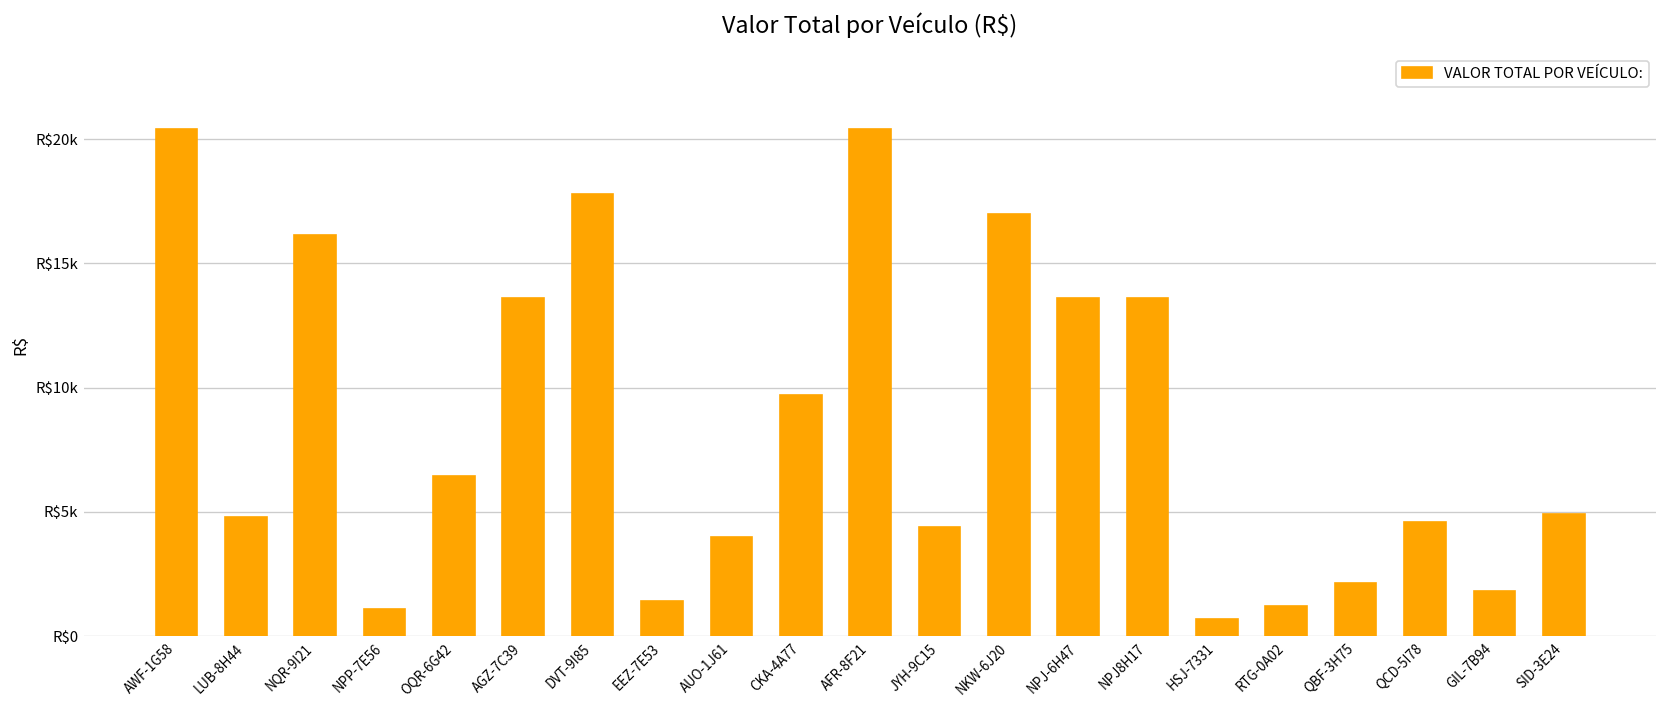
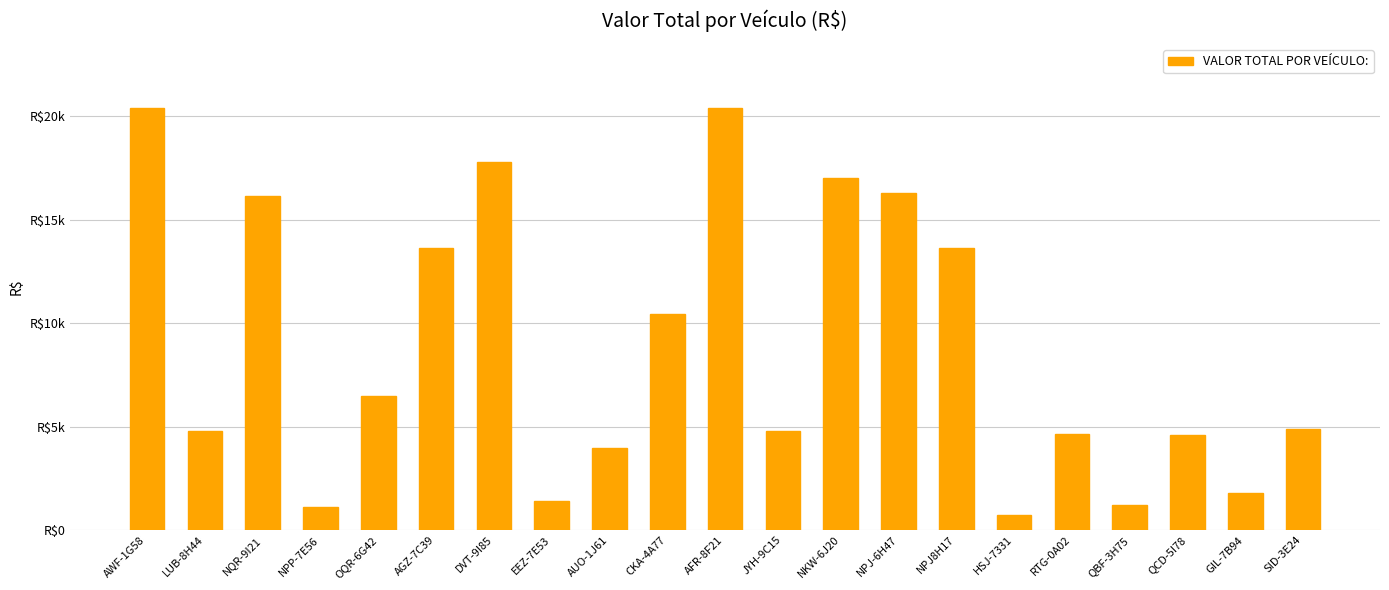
  {
    "AWF-1G58": "R$20400",
    "LUB-8H44": "R$4800",
    "NQR-9I21": "R$16200",
    "NPP-7E56": "R$1100",
    "OQR-6G42": "R$6500",
    "AGZ-7C39": "R$13600",
    "DVT-9I85": "R$17800",
    "EEZ-7E53": "R$1400",
    "AUO-1J61": "R$4000",
-   "CKA-4A77": "R$9700",
+   "CKA-4A77": "R$10400",
    "AFR-8F21": "R$20400",
-   "JYH-9C15": "R$4400",
+   "JYH-9C15": "R$4800",
    "NKW-6J20": "R$17000",
-   "NPJ-6H47": "R$13600",
+   "NPJ-6H47": "R$16300",
    "NPJ8H17": "R$13600",
    "HSJ-7331": "R$700",
-   "RTG-0A02": "R$1200",
-   "QBF-3H75": "R$2100",
+   "RTG-0A02": "R$4600",
+   "QBF-3H75": "R$1200",
    "QCD-5I78": "R$4600",
    "GIL-7B94": "R$1800",
    "SID-3E24": "R$4900"
  }
